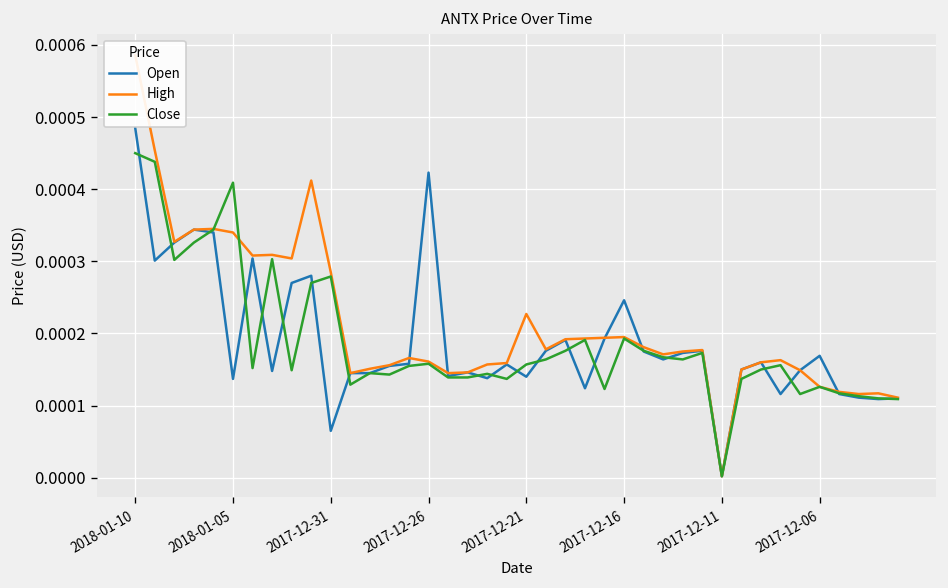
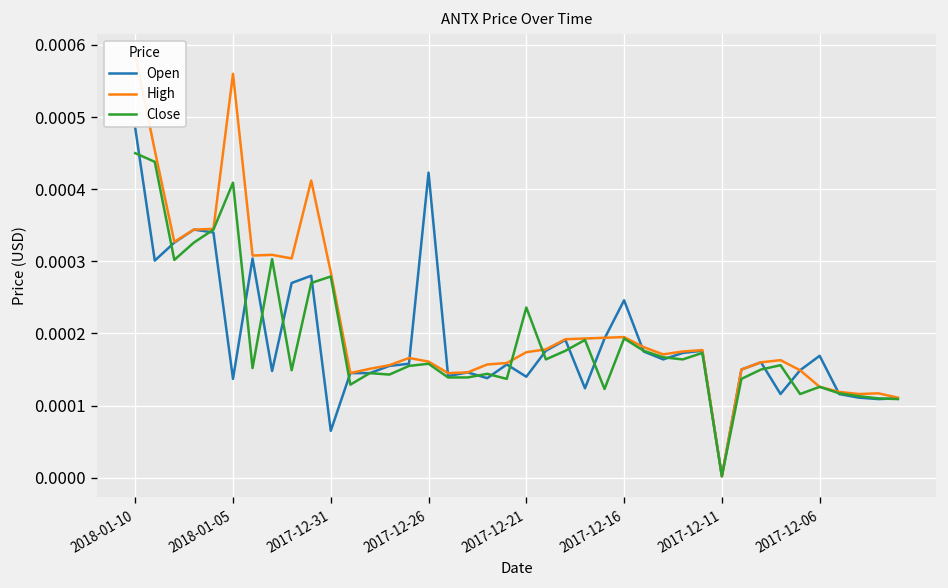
  {
    "Open": {
      "2018-01-10": 0.00049,
      "2018-01-05": 0.00014,
      "2017-12-31": 0.00007,
      "2017-12-26": 0.00042,
      "2017-12-21": 0.00014,
      "2017-12-16": 0.00025,
      "2017-12-06": 0.00017
    },
    "High": {
-     "2018-01-05": 0.00034,
+     "2018-01-05": 0.00056,
      "2017-12-31": 0.00029,
-     "2017-12-21": 0.00023
+     "2017-12-21": 0.00017
    },
    "Close": {
      "2018-01-10": 0.00045,
      "2018-01-05": 0.00041,
      "2017-12-31": 0.00028,
-     "2017-12-21": 0.00016
+     "2017-12-21": 0.00024
    }
  }
